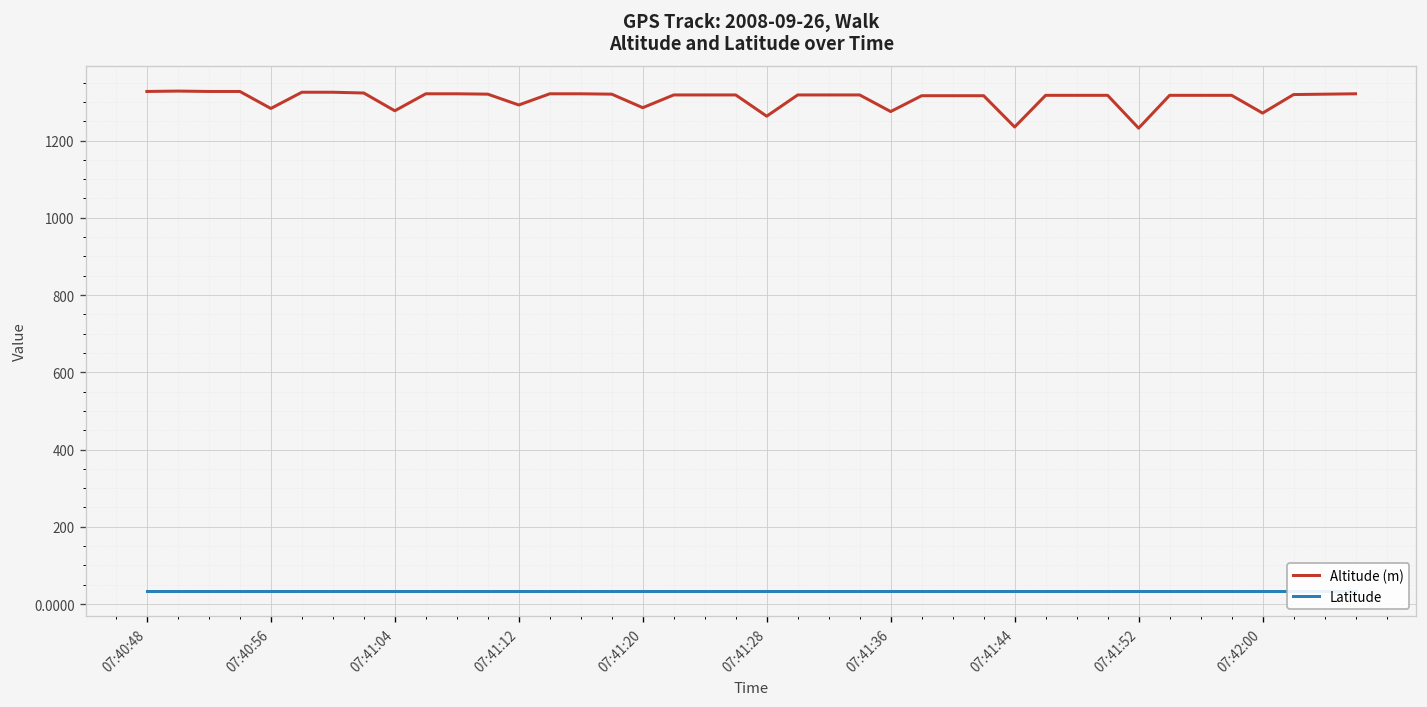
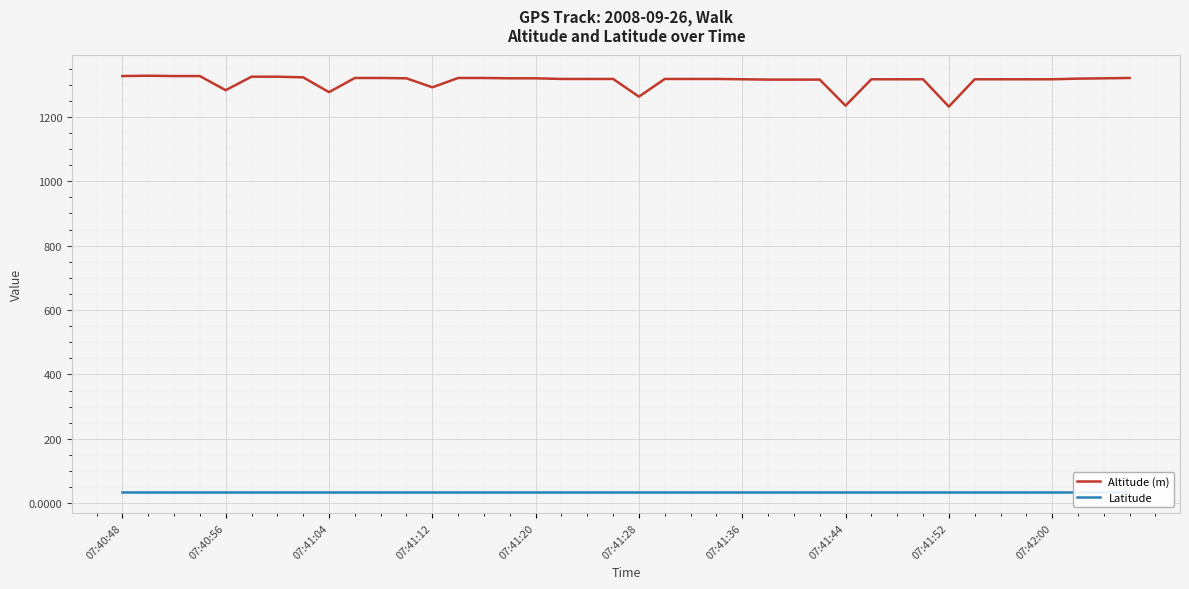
  {
    "Altitude (m)": {
      "07:40:48": 1330,
      "07:40:56": 1280,
      "07:41:04": 1280,
      "07:41:12": 1290,
-     "07:41:20": 1290,
+     "07:41:20": 1320,
      "07:41:28": 1260,
-     "07:41:36": 1280,
+     "07:41:36": 1320,
      "07:41:44": 1240,
      "07:41:52": 1230,
-     "07:42:00": 1270
+     "07:42:00": 1320
    },
    "Latitude": {
      "07:40:48": 30,
      "07:40:56": 30,
      "07:41:04": 30,
      "07:41:12": 30,
      "07:41:20": 30,
      "07:41:28": 30,
      "07:41:36": 30,
      "07:41:44": 30,
      "07:41:52": 30,
      "07:42:00": 30
    }
  }
